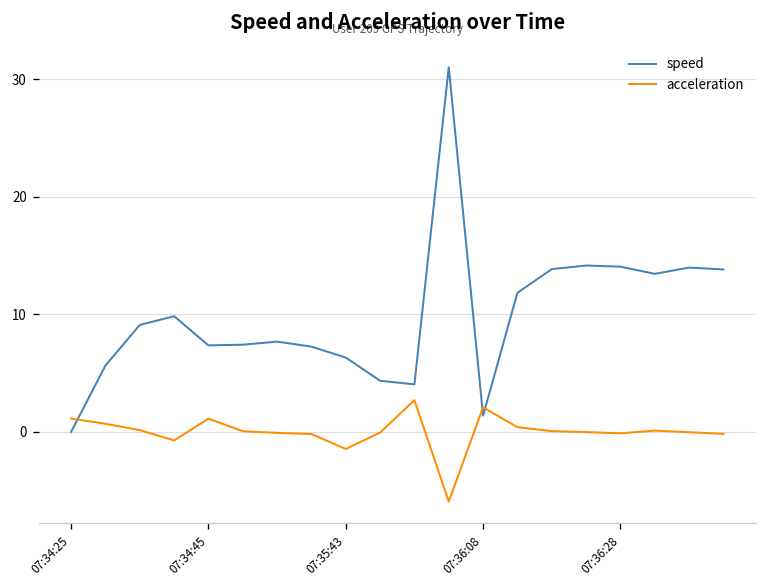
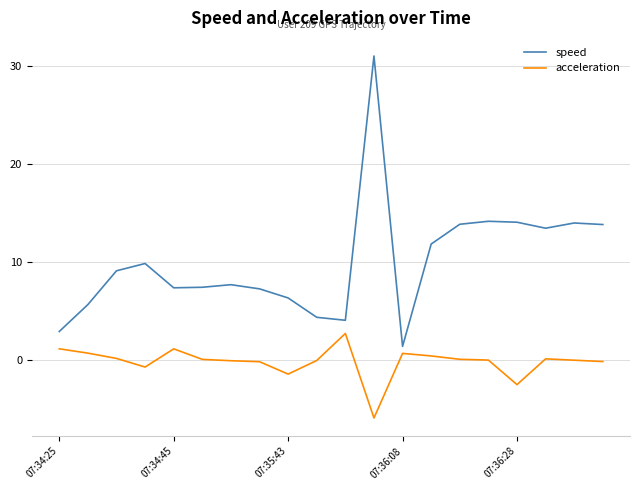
  {
    "speed": {
-     "07:34:25": 0,
+     "07:34:25": 3,
      "07:34:45": 7,
      "07:35:43": 6,
      "07:36:08": 1,
      "07:36:28": 14
    },
    "acceleration": {
      "07:34:25": 1,
      "07:34:45": 1,
      "07:35:43": -1,
-     "07:36:08": 2,
-     "07:36:28": 0
+     "07:36:08": 1,
+     "07:36:28": -3
    }
  }
